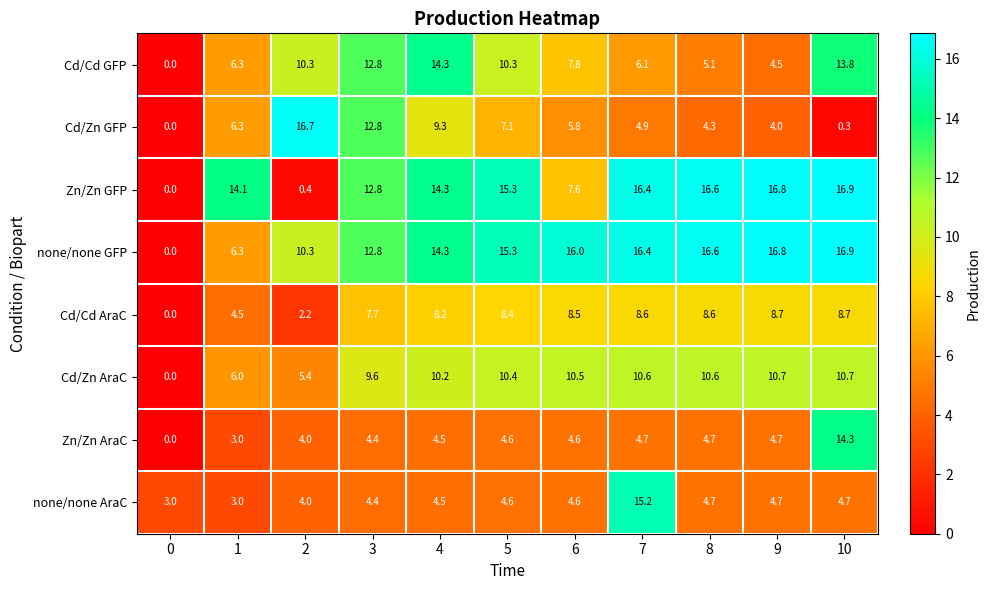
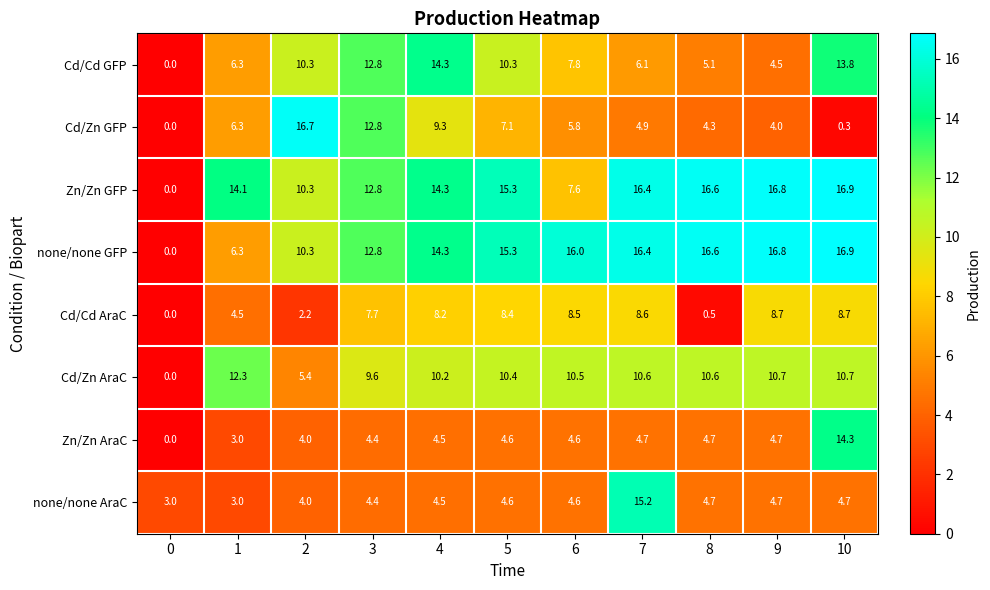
  {
    "Cd/Cd GFP": {
      "0": 0.0,
      "1": 6.3,
      "2": 10.3,
      "3": 12.8,
      "4": 14.3,
      "5": 10.3,
      "6": 7.8,
      "7": 6.1,
      "8": 5.1,
      "9": 4.5,
      "10": 13.8
    },
    "Cd/Zn GFP": {
      "0": 0.0,
      "1": 6.3,
      "2": 16.7,
      "3": 12.8,
      "4": 9.3,
      "5": 7.1,
      "6": 5.8,
      "7": 4.9,
      "8": 4.3,
      "9": 4.0,
      "10": 0.3
    },
    "Zn/Zn GFP": {
      "0": 0.0,
      "1": 14.1,
-     "2": 0.4,
+     "2": 10.3,
      "3": 12.8,
      "4": 14.3,
      "5": 15.3,
      "6": 7.6,
      "7": 16.4,
      "8": 16.6,
      "9": 16.8,
      "10": 16.9
    },
    "none/none GFP": {
      "0": 0.0,
      "1": 6.3,
      "2": 10.3,
      "3": 12.8,
      "4": 14.3,
      "5": 15.3,
      "6": 16.0,
      "7": 16.4,
      "8": 16.6,
      "9": 16.8,
      "10": 16.9
    },
    "Cd/Cd AraC": {
      "0": 0.0,
      "1": 4.5,
      "2": 2.2,
      "3": 7.7,
      "4": 8.2,
      "5": 8.4,
      "6": 8.5,
      "7": 8.6,
-     "8": 8.6,
+     "8": 0.5,
      "9": 8.7,
      "10": 8.7
    },
    "Cd/Zn AraC": {
      "0": 0.0,
-     "1": 6.0,
+     "1": 12.3,
      "2": 5.4,
      "3": 9.6,
      "4": 10.2,
      "5": 10.4,
      "6": 10.5,
      "7": 10.6,
      "8": 10.6,
      "9": 10.7,
      "10": 10.7
    },
    "Zn/Zn AraC": {
      "0": 0.0,
      "1": 3.0,
      "2": 4.0,
      "3": 4.4,
      "4": 4.5,
      "5": 4.6,
      "6": 4.6,
      "7": 4.7,
      "8": 4.7,
      "9": 4.7,
      "10": 14.3
    },
    "none/none AraC": {
      "0": 3.0,
      "1": 3.0,
      "2": 4.0,
      "3": 4.4,
      "4": 4.5,
      "5": 4.6,
      "6": 4.6,
      "7": 15.2,
      "8": 4.7,
      "9": 4.7,
      "10": 4.7
    }
  }
